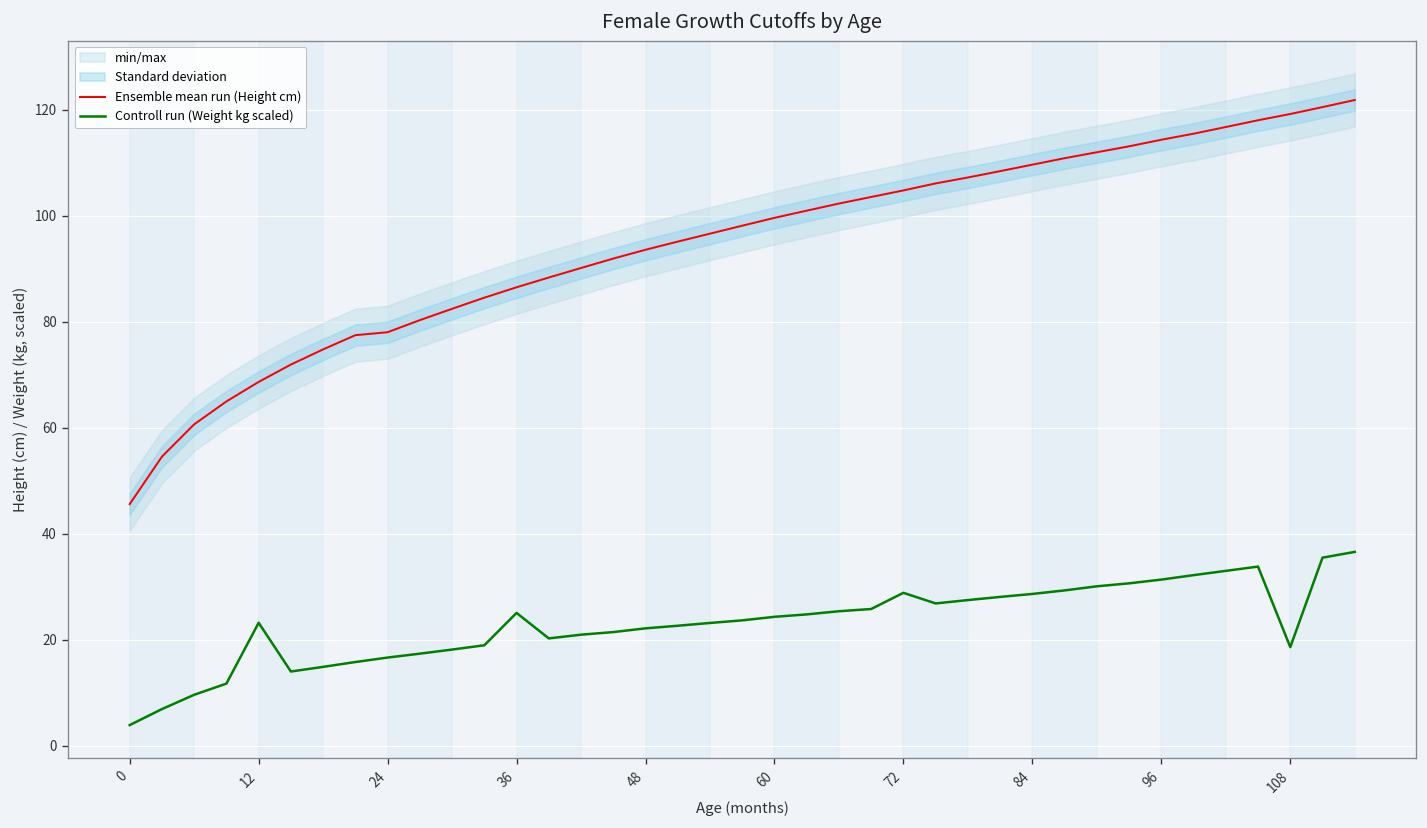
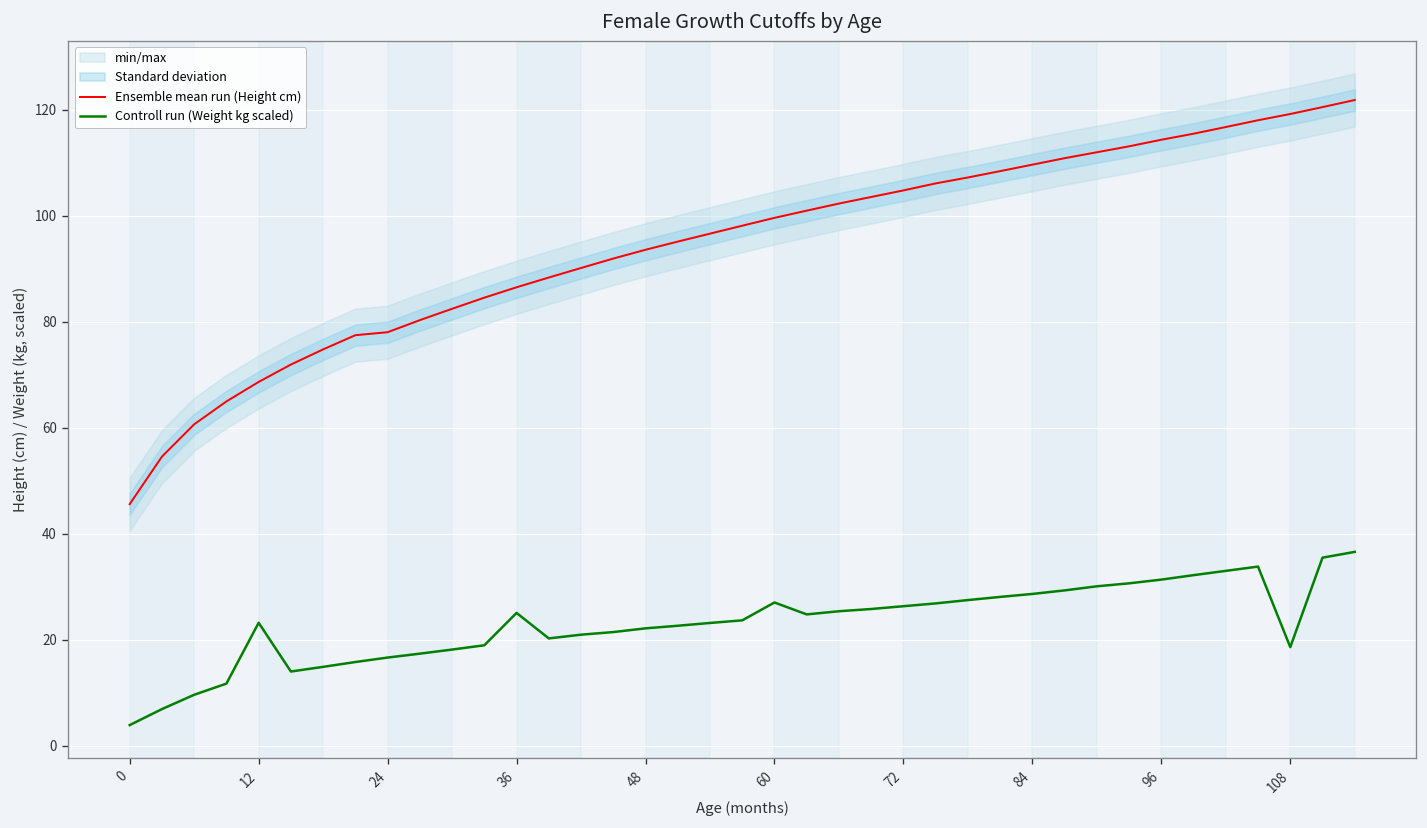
  {
    "Ensemble mean run (Height cm)": {
      "0": 46,
      "12": 69,
      "24": 78,
      "36": 86,
      "48": 94,
      "60": 100,
      "72": 105,
      "84": 110,
      "96": 114,
      "108": 119
    },
    "Controll run (Weight kg scaled)": {
      "0": 4,
      "12": 23,
      "24": 17,
      "36": 25,
      "48": 22,
-     "60": 24,
-     "72": 29,
+     "60": 27,
+     "72": 26,
      "84": 29,
      "96": 31,
      "108": 19
    }
  }
